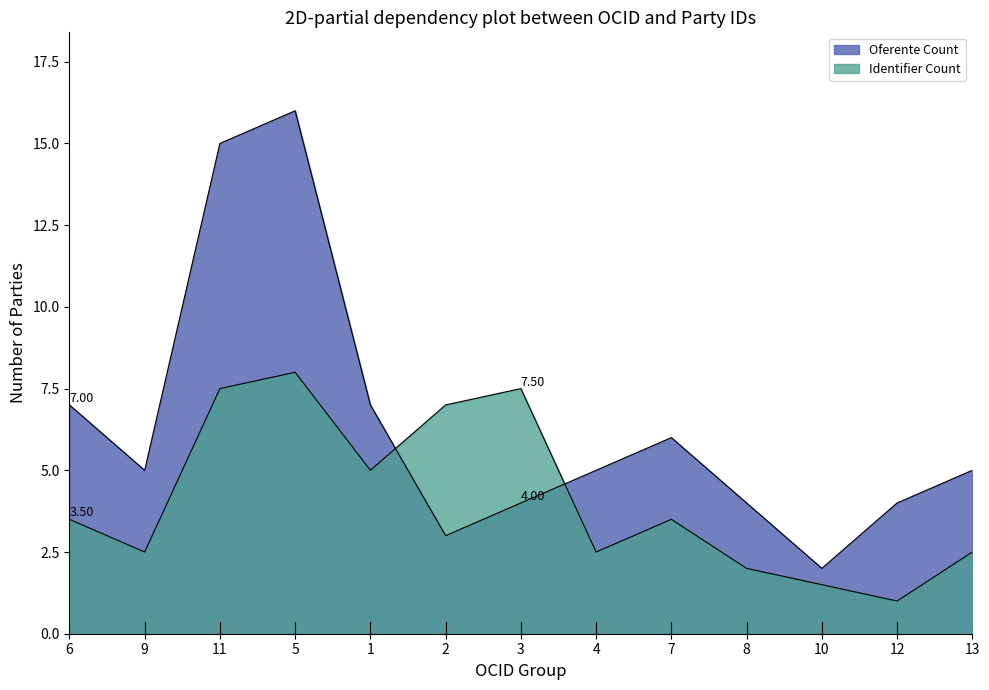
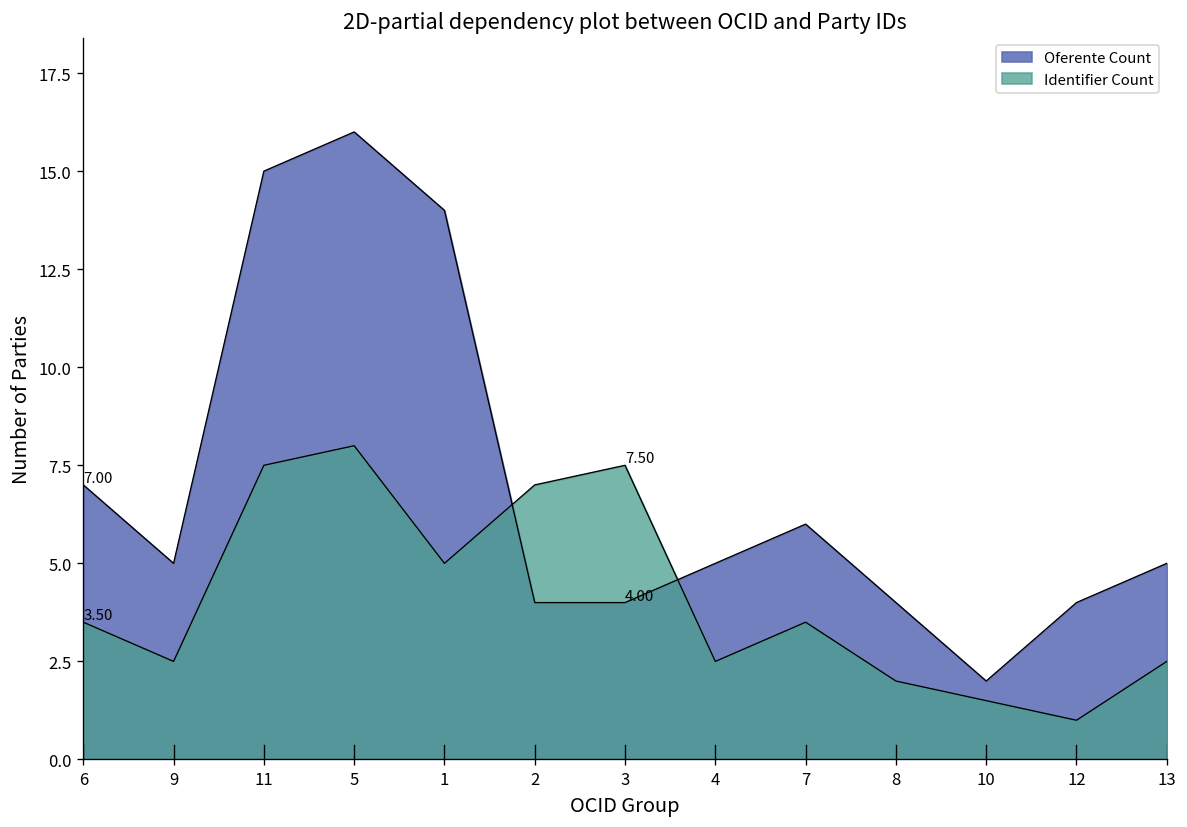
  {
    "Oferente Count": {
      "9": 5,
      "11": 15,
      "5": 16,
-     "1": 7,
-     "2": 3,
+     "1": 14,
+     "2": 4,
      "4": 5,
      "7": 6,
      "8": 4,
      "10": 2,
      "12": 4,
      "13": 5
    },
    "Identifier Count": {
      "6": 3.50,
      "3": 7.50
    }
  }
